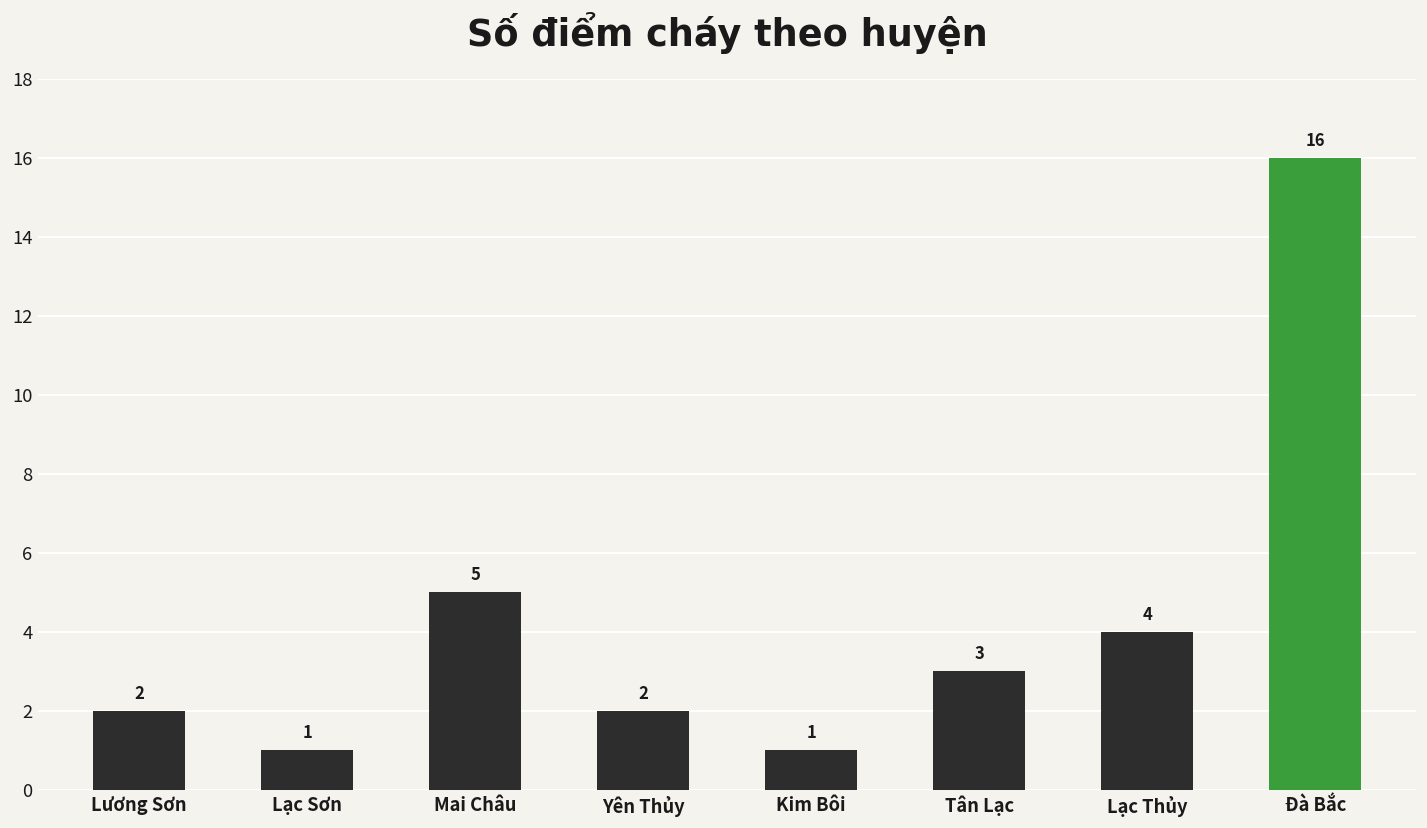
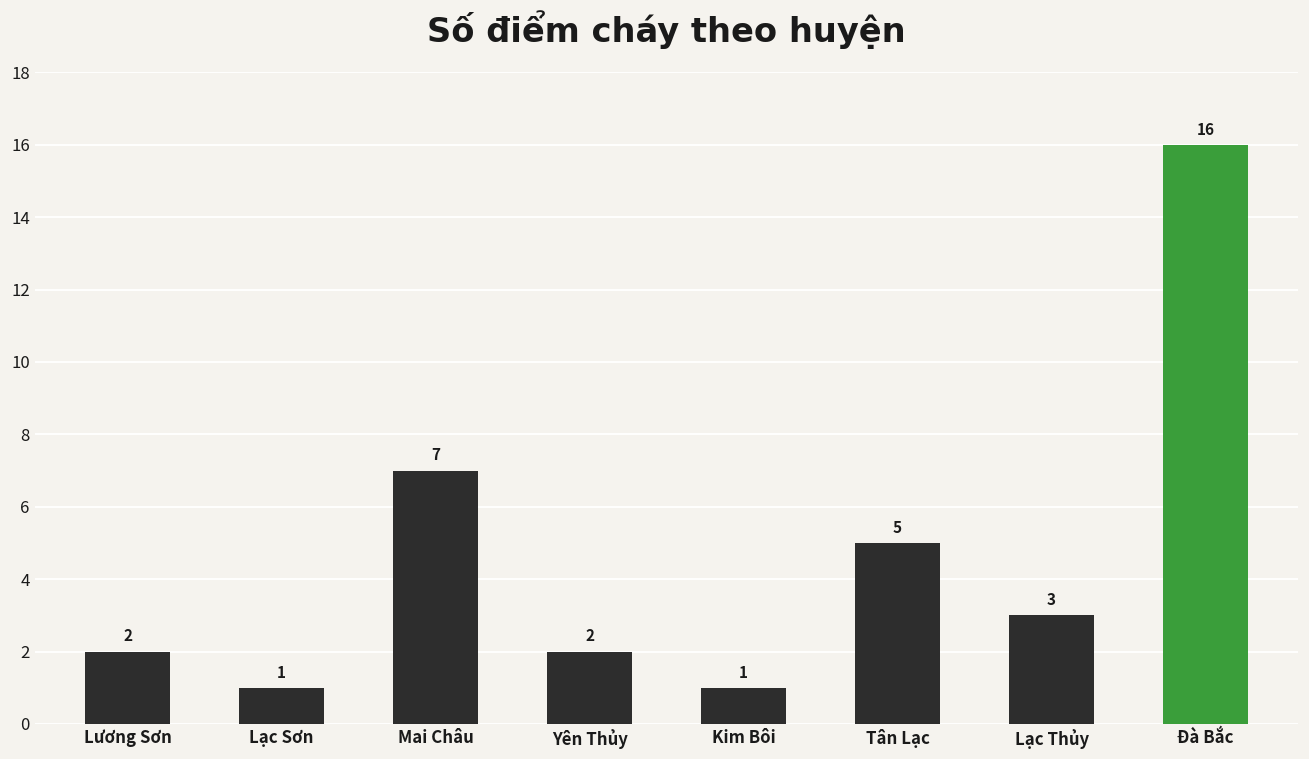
  {
    "Lương Sơn": 2,
    "Lạc Sơn": 1,
-   "Mai Châu": 5,
+   "Mai Châu": 7,
    "Yên Thủy": 2,
    "Kim Bôi": 1,
-   "Tân Lạc": 3,
-   "Lạc Thủy": 4,
+   "Tân Lạc": 5,
+   "Lạc Thủy": 3,
    "Đà Bắc": 16
  }
